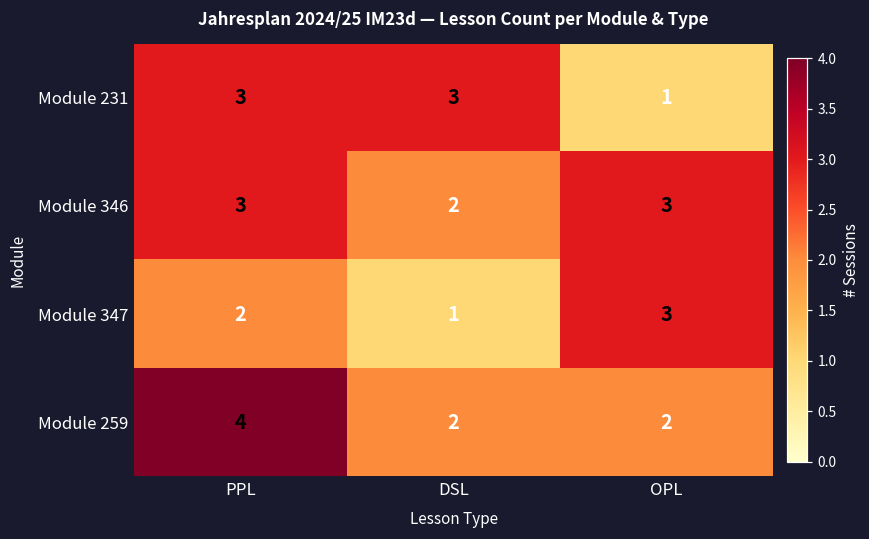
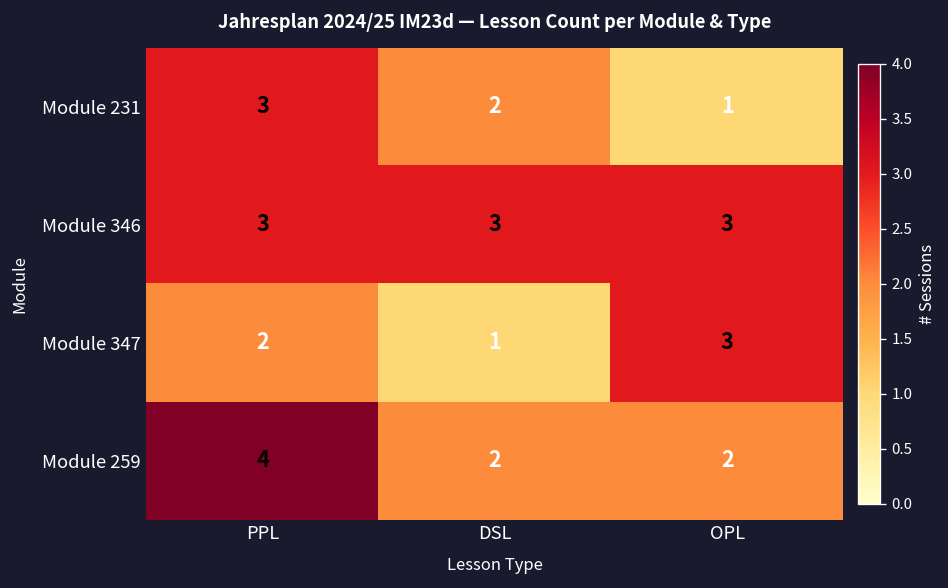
  {
    "Module 231": {
      "PPL": 3,
-     "DSL": 3,
+     "DSL": 2,
      "OPL": 1
    },
    "Module 346": {
      "PPL": 3,
-     "DSL": 2,
+     "DSL": 3,
      "OPL": 3
    },
    "Module 347": {
      "PPL": 2,
      "DSL": 1,
      "OPL": 3
    },
    "Module 259": {
      "PPL": 4,
      "DSL": 2,
      "OPL": 2
    }
  }
